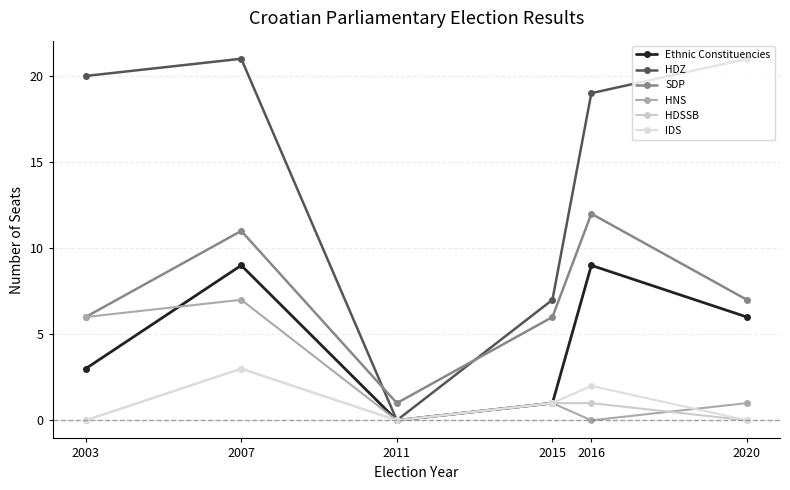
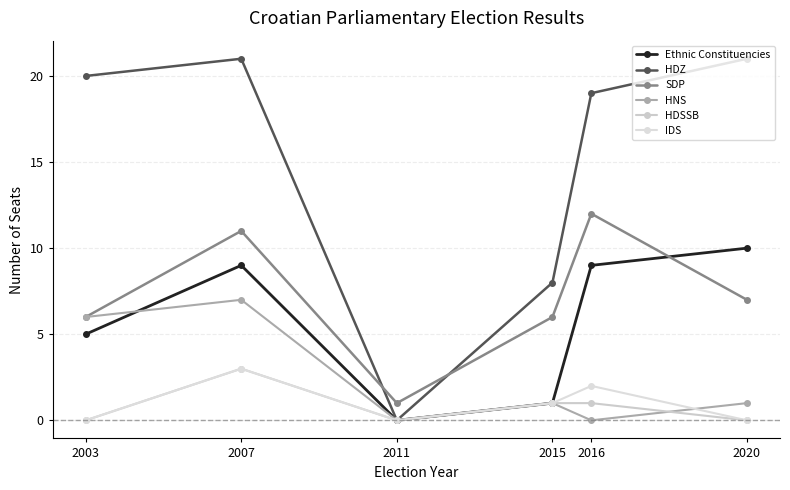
  {
    "Ethnic Constituencies": {
-     "2003": 3,
+     "2003": 5,
      "2007": 9,
      "2016": 9,
-     "2020": 6
+     "2020": 10
    },
    "HDZ": {
      "2003": 20,
      "2007": 21,
-     "2015": 7,
+     "2015": 8,
      "2016": 19
    }
  }
